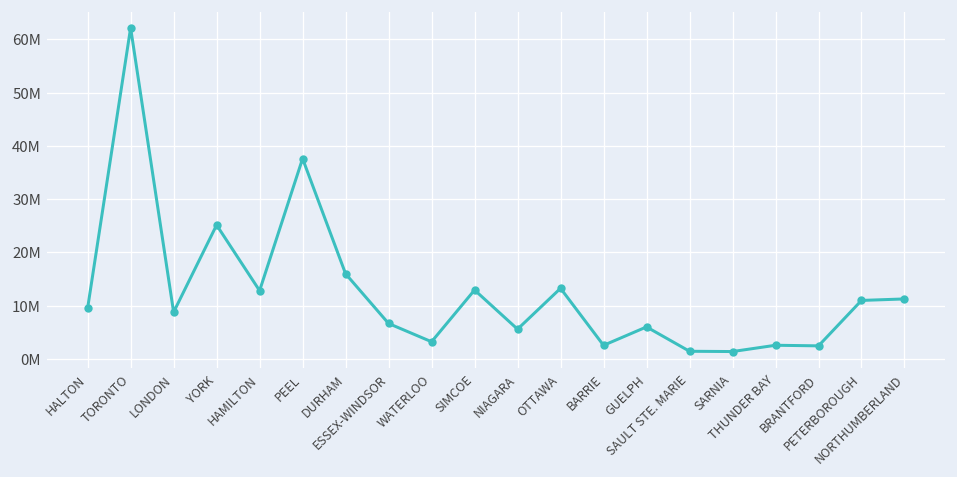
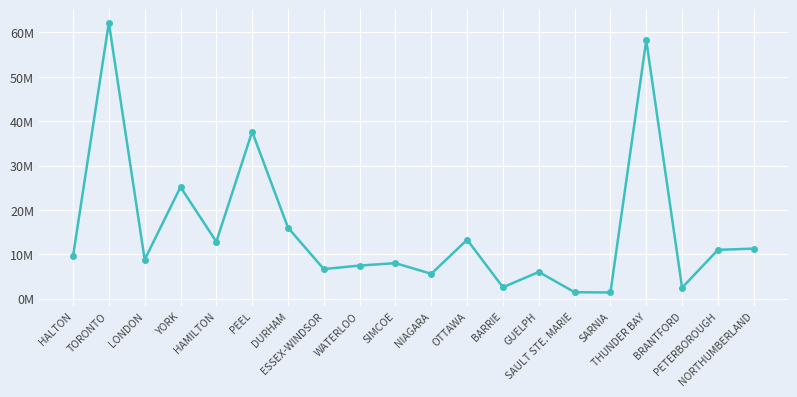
  {
    "HALTON": 10000000,
    "TORONTO": 62000000,
    "LONDON": 9000000,
    "YORK": 25000000,
    "HAMILTON": 13000000,
    "PEEL": 38000000,
    "DURHAM": 16000000,
    "ESSEX-WINDSOR": 7000000,
-   "WATERLOO": 3000000,
-   "SIMCOE": 13000000,
+   "WATERLOO": 7000000,
+   "SIMCOE": 8000000,
    "NIAGARA": 6000000,
    "OTTAWA": 13000000,
    "BARRIE": 3000000,
    "GUELPH": 6000000,
    "SAULT STE. MARIE": 1000000,
    "SARNIA": 1000000,
-   "THUNDER BAY": 3000000,
+   "THUNDER BAY": 58000000,
    "BRANTFORD": 2000000,
    "PETERBOROUGH": 11000000,
    "NORTHUMBERLAND": 11000000
  }
